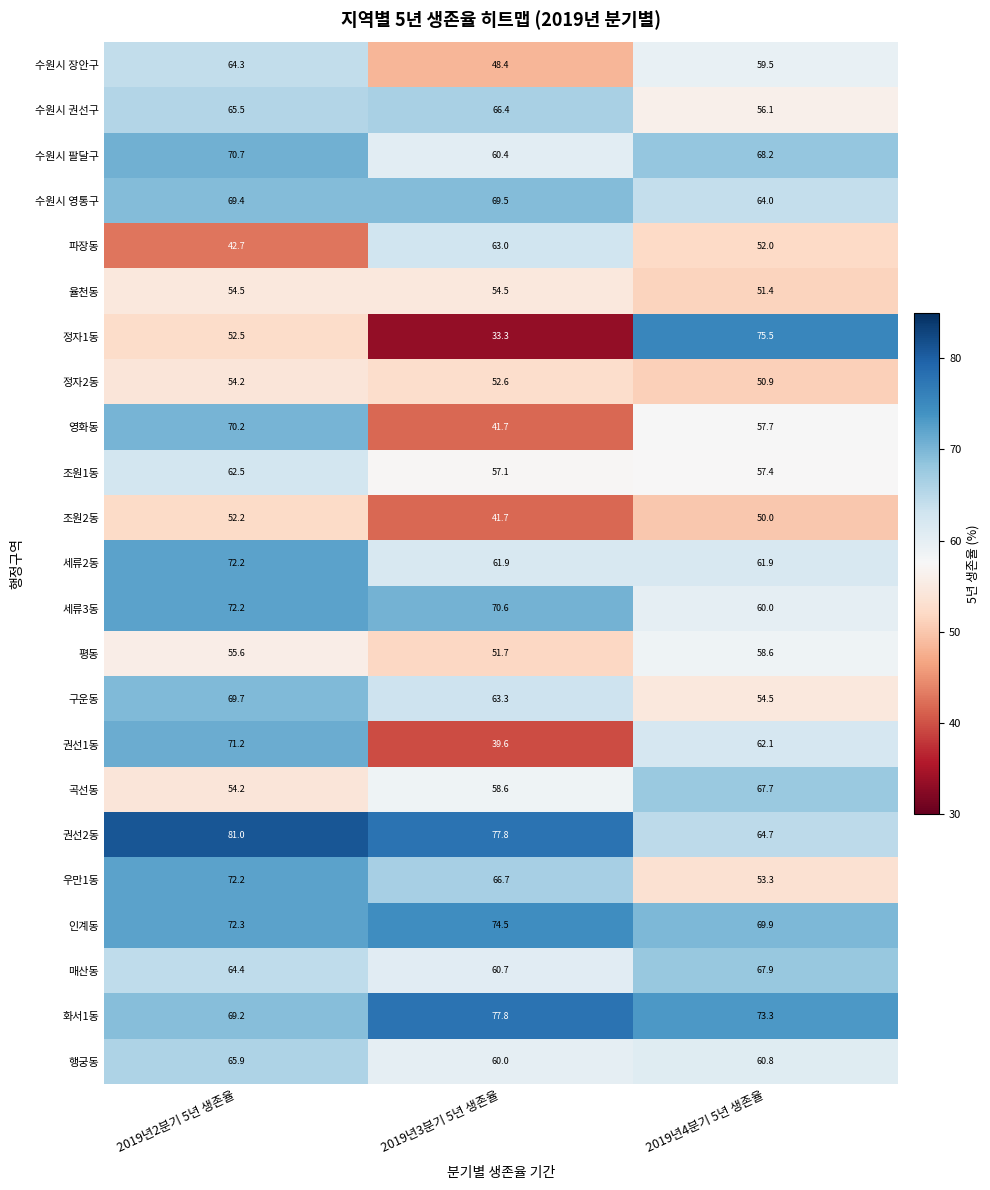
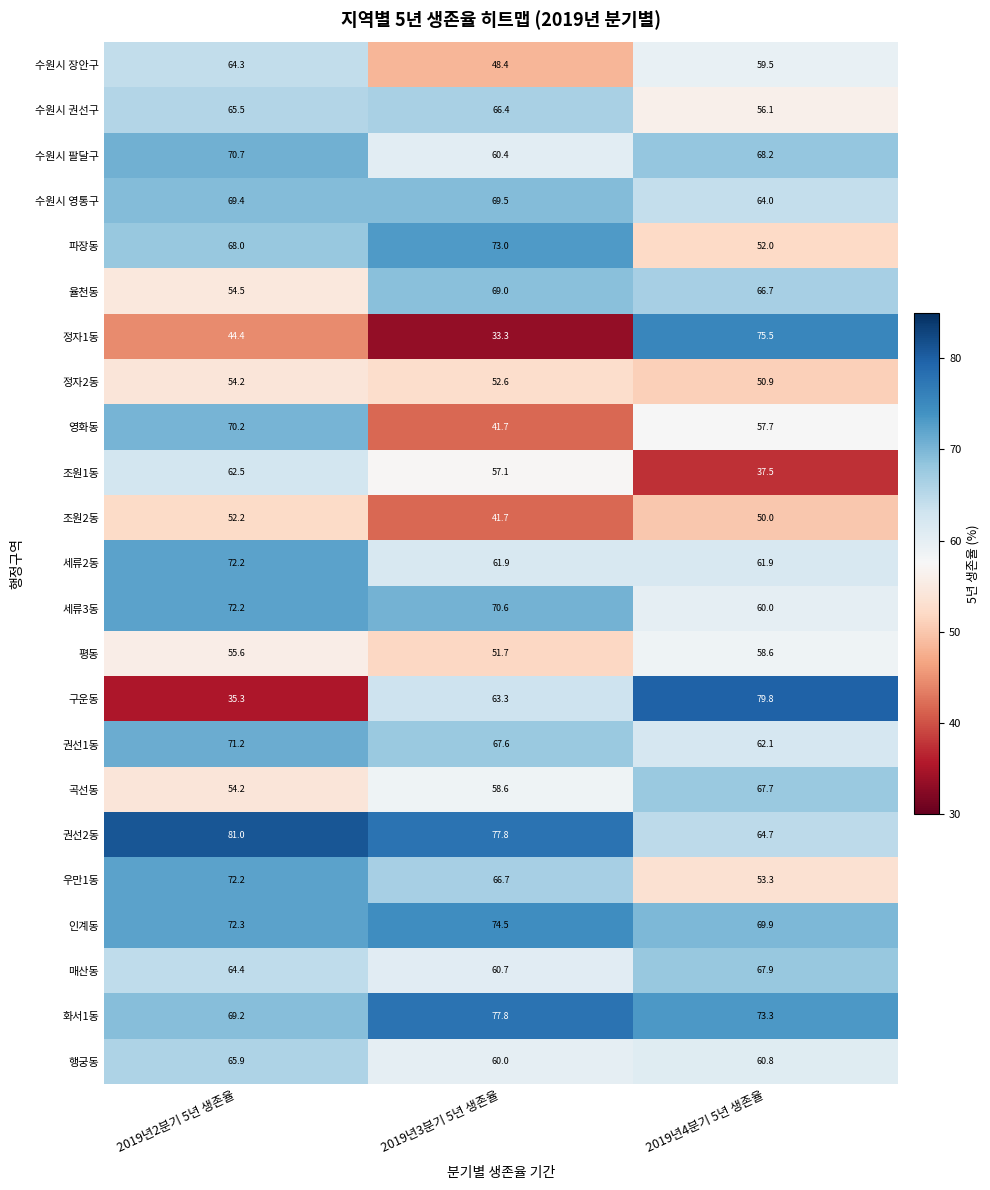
  {
    "수원시 장안구": {
      "2019년2분기 5년 생존율": 64.3,
      "2019년3분기 5년 생존율": 48.4,
      "2019년4분기 5년 생존율": 59.5
    },
    "수원시 권선구": {
      "2019년2분기 5년 생존율": 65.5,
      "2019년3분기 5년 생존율": 66.4,
      "2019년4분기 5년 생존율": 56.1
    },
    "수원시 팔달구": {
      "2019년2분기 5년 생존율": 70.7,
      "2019년3분기 5년 생존율": 60.4,
      "2019년4분기 5년 생존율": 68.2
    },
    "수원시 영통구": {
      "2019년2분기 5년 생존율": 69.4,
      "2019년3분기 5년 생존율": 69.5,
      "2019년4분기 5년 생존율": 64.0
    },
    "파장동": {
-     "2019년2분기 5년 생존율": 42.7,
-     "2019년3분기 5년 생존율": 63.0,
+     "2019년2분기 5년 생존율": 68.0,
+     "2019년3분기 5년 생존율": 73.0,
      "2019년4분기 5년 생존율": 52.0
    },
    "율천동": {
      "2019년2분기 5년 생존율": 54.5,
-     "2019년3분기 5년 생존율": 54.5,
-     "2019년4분기 5년 생존율": 51.4
+     "2019년3분기 5년 생존율": 69.0,
+     "2019년4분기 5년 생존율": 66.7
    },
    "정자1동": {
-     "2019년2분기 5년 생존율": 52.5,
+     "2019년2분기 5년 생존율": 44.4,
      "2019년3분기 5년 생존율": 33.3,
      "2019년4분기 5년 생존율": 75.5
    },
    "정자2동": {
      "2019년2분기 5년 생존율": 54.2,
      "2019년3분기 5년 생존율": 52.6,
      "2019년4분기 5년 생존율": 50.9
    },
    "영화동": {
      "2019년2분기 5년 생존율": 70.2,
      "2019년3분기 5년 생존율": 41.7,
      "2019년4분기 5년 생존율": 57.7
    },
    "조원1동": {
      "2019년2분기 5년 생존율": 62.5,
      "2019년3분기 5년 생존율": 57.1,
-     "2019년4분기 5년 생존율": 57.4
+     "2019년4분기 5년 생존율": 37.5
    },
    "조원2동": {
      "2019년2분기 5년 생존율": 52.2,
      "2019년3분기 5년 생존율": 41.7,
      "2019년4분기 5년 생존율": 50.0
    },
    "세류2동": {
      "2019년2분기 5년 생존율": 72.2,
      "2019년3분기 5년 생존율": 61.9,
      "2019년4분기 5년 생존율": 61.9
    },
    "세류3동": {
      "2019년2분기 5년 생존율": 72.2,
      "2019년3분기 5년 생존율": 70.6,
      "2019년4분기 5년 생존율": 60.0
    },
    "평동": {
      "2019년2분기 5년 생존율": 55.6,
      "2019년3분기 5년 생존율": 51.7,
      "2019년4분기 5년 생존율": 58.6
    },
    "구운동": {
-     "2019년2분기 5년 생존율": 69.7,
+     "2019년2분기 5년 생존율": 35.3,
      "2019년3분기 5년 생존율": 63.3,
-     "2019년4분기 5년 생존율": 54.5
+     "2019년4분기 5년 생존율": 79.8
    },
    "권선1동": {
      "2019년2분기 5년 생존율": 71.2,
-     "2019년3분기 5년 생존율": 39.6,
+     "2019년3분기 5년 생존율": 67.6,
      "2019년4분기 5년 생존율": 62.1
    },
    "곡선동": {
      "2019년2분기 5년 생존율": 54.2,
      "2019년3분기 5년 생존율": 58.6,
      "2019년4분기 5년 생존율": 67.7
    },
    "권선2동": {
      "2019년2분기 5년 생존율": 81.0,
      "2019년3분기 5년 생존율": 77.8,
      "2019년4분기 5년 생존율": 64.7
    },
    "우만1동": {
      "2019년2분기 5년 생존율": 72.2,
      "2019년3분기 5년 생존율": 66.7,
      "2019년4분기 5년 생존율": 53.3
    },
    "인계동": {
      "2019년2분기 5년 생존율": 72.3,
      "2019년3분기 5년 생존율": 74.5,
      "2019년4분기 5년 생존율": 69.9
    },
    "매산동": {
      "2019년2분기 5년 생존율": 64.4,
      "2019년3분기 5년 생존율": 60.7,
      "2019년4분기 5년 생존율": 67.9
    },
    "화서1동": {
      "2019년2분기 5년 생존율": 69.2,
      "2019년3분기 5년 생존율": 77.8,
      "2019년4분기 5년 생존율": 73.3
    },
    "행궁동": {
      "2019년2분기 5년 생존율": 65.9,
      "2019년3분기 5년 생존율": 60.0,
      "2019년4분기 5년 생존율": 60.8
    }
  }
